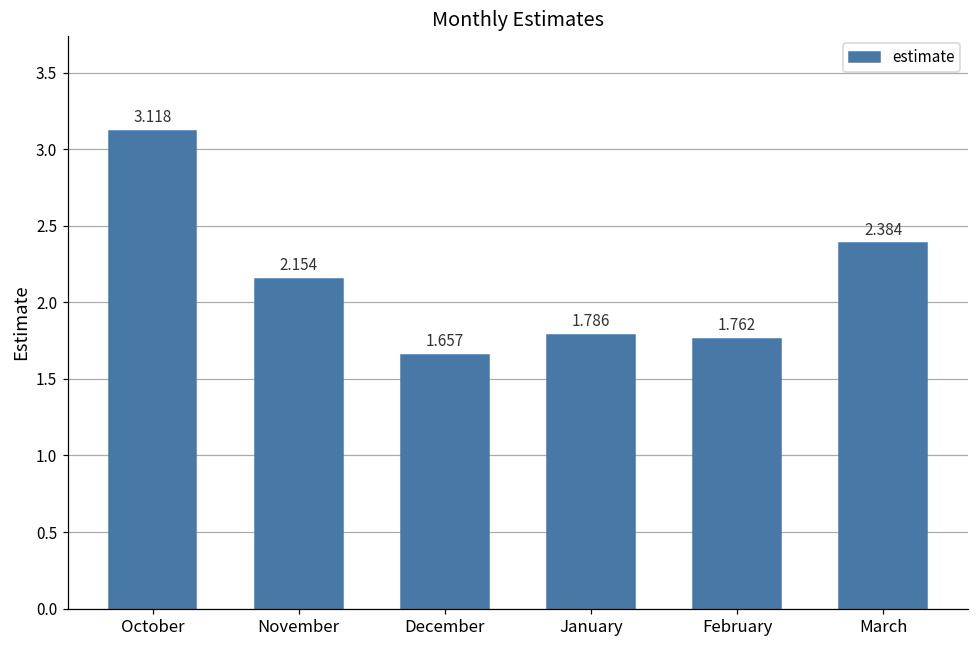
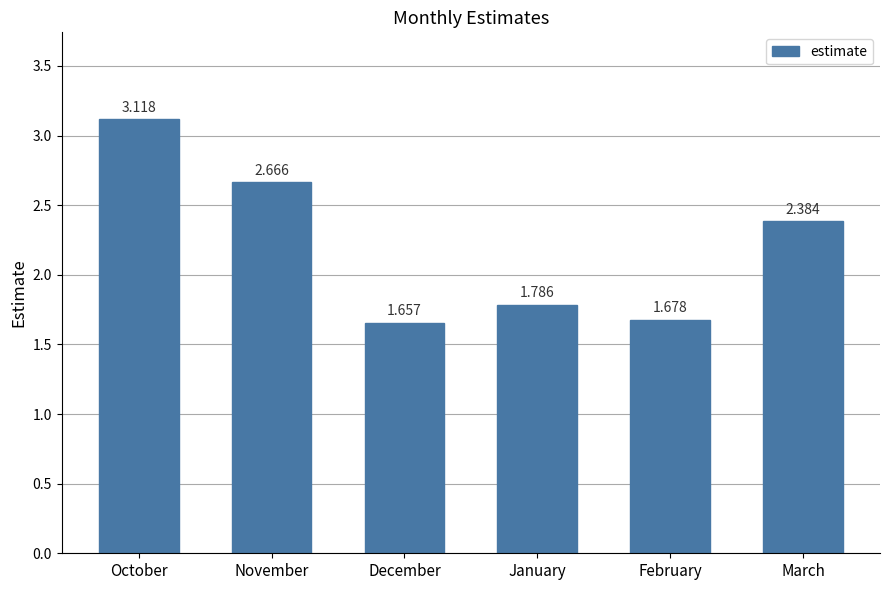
  {
    "October": 3.118,
-   "November": 2.154,
+   "November": 2.666,
    "December": 1.657,
    "January": 1.786,
-   "February": 1.762,
+   "February": 1.678,
    "March": 2.384
  }
